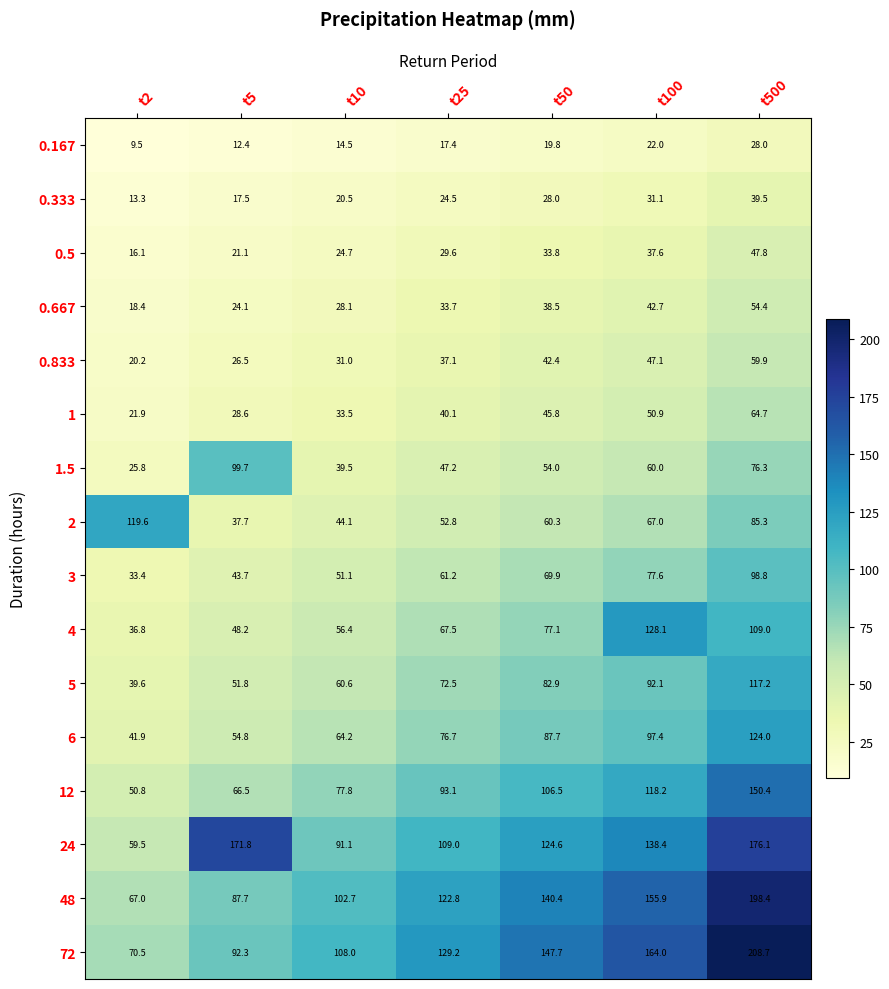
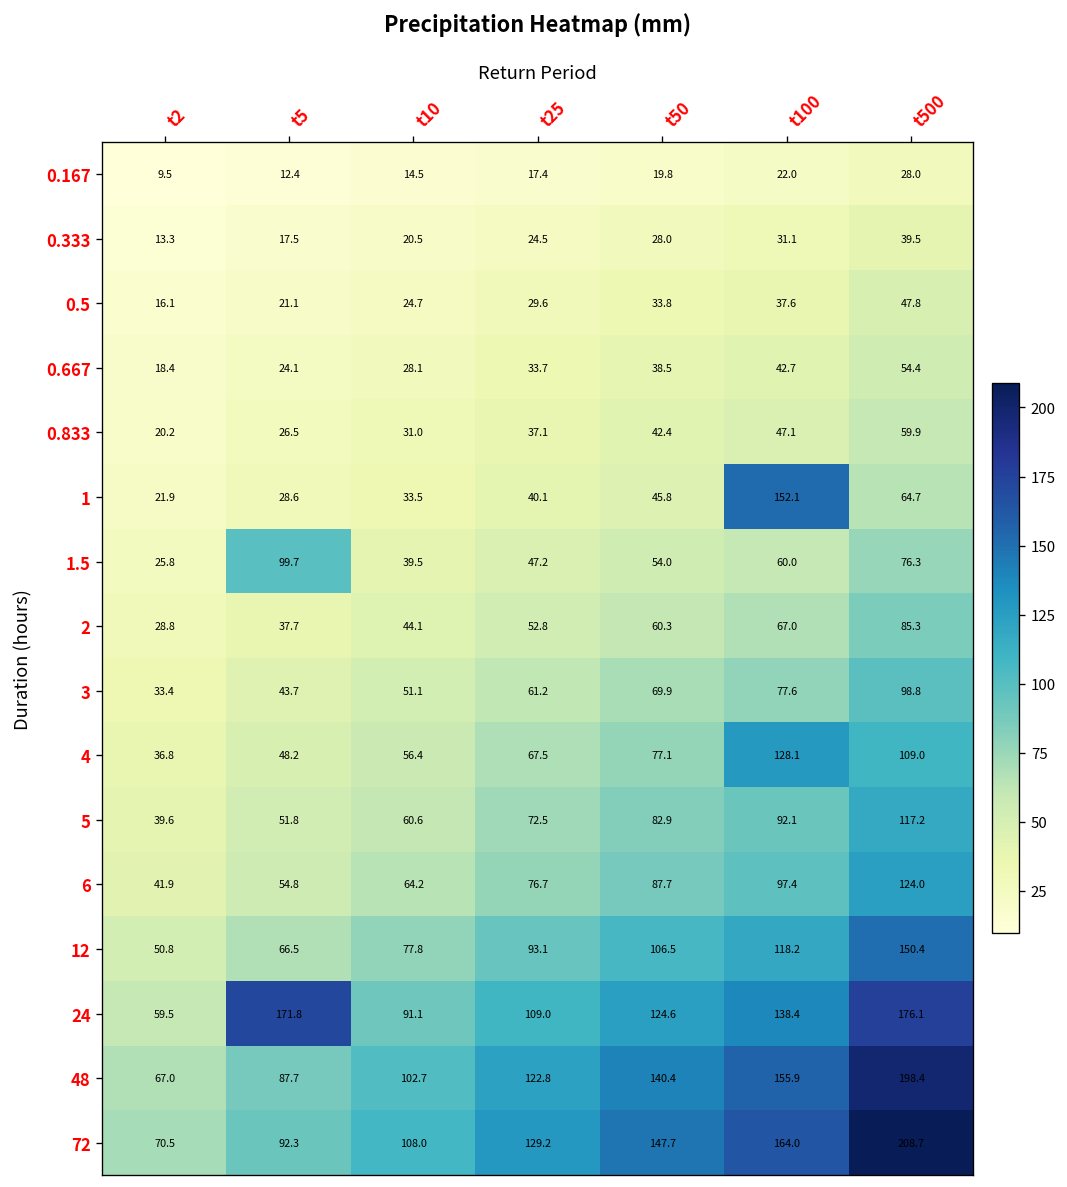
  {
    "0.167": {
      "t2": 9.5,
      "t5": 12.4,
      "t10": 14.5,
      "t25": 17.4,
      "t50": 19.8,
      "t100": 22.0,
      "t500": 28.0
    },
    "0.333": {
      "t2": 13.3,
      "t5": 17.5,
      "t10": 20.5,
      "t25": 24.5,
      "t50": 28.0,
      "t100": 31.1,
      "t500": 39.5
    },
    "0.5": {
      "t2": 16.1,
      "t5": 21.1,
      "t10": 24.7,
      "t25": 29.6,
      "t50": 33.8,
      "t100": 37.6,
      "t500": 47.8
    },
    "0.667": {
      "t2": 18.4,
      "t5": 24.1,
      "t10": 28.1,
      "t25": 33.7,
      "t50": 38.5,
      "t100": 42.7,
      "t500": 54.4
    },
    "0.833": {
      "t2": 20.2,
      "t5": 26.5,
      "t10": 31.0,
      "t25": 37.1,
      "t50": 42.4,
      "t100": 47.1,
      "t500": 59.9
    },
    "1": {
      "t2": 21.9,
      "t5": 28.6,
      "t10": 33.5,
      "t25": 40.1,
      "t50": 45.8,
-     "t100": 50.9,
+     "t100": 152.1,
      "t500": 64.7
    },
    "1.5": {
      "t2": 25.8,
      "t5": 99.7,
      "t10": 39.5,
      "t25": 47.2,
      "t50": 54.0,
      "t100": 60.0,
      "t500": 76.3
    },
    "2": {
-     "t2": 119.6,
+     "t2": 28.8,
      "t5": 37.7,
      "t10": 44.1,
      "t25": 52.8,
      "t50": 60.3,
      "t100": 67.0,
      "t500": 85.3
    },
    "3": {
      "t2": 33.4,
      "t5": 43.7,
      "t10": 51.1,
      "t25": 61.2,
      "t50": 69.9,
      "t100": 77.6,
      "t500": 98.8
    },
    "4": {
      "t2": 36.8,
      "t5": 48.2,
      "t10": 56.4,
      "t25": 67.5,
      "t50": 77.1,
      "t100": 128.1,
      "t500": 109.0
    },
    "5": {
      "t2": 39.6,
      "t5": 51.8,
      "t10": 60.6,
      "t25": 72.5,
      "t50": 82.9,
      "t100": 92.1,
      "t500": 117.2
    },
    "6": {
      "t2": 41.9,
      "t5": 54.8,
      "t10": 64.2,
      "t25": 76.7,
      "t50": 87.7,
      "t100": 97.4,
      "t500": 124.0
    },
    "12": {
      "t2": 50.8,
      "t5": 66.5,
      "t10": 77.8,
      "t25": 93.1,
      "t50": 106.5,
      "t100": 118.2,
      "t500": 150.4
    },
    "24": {
      "t2": 59.5,
      "t5": 171.8,
      "t10": 91.1,
      "t25": 109.0,
      "t50": 124.6,
      "t100": 138.4,
      "t500": 176.1
    },
    "48": {
      "t2": 67.0,
      "t5": 87.7,
      "t10": 102.7,
      "t25": 122.8,
      "t50": 140.4,
      "t100": 155.9,
      "t500": 198.4
    },
    "72": {
      "t2": 70.5,
      "t5": 92.3,
      "t10": 108.0,
      "t25": 129.2,
      "t50": 147.7,
      "t100": 164.0,
      "t500": 208.7
    }
  }
